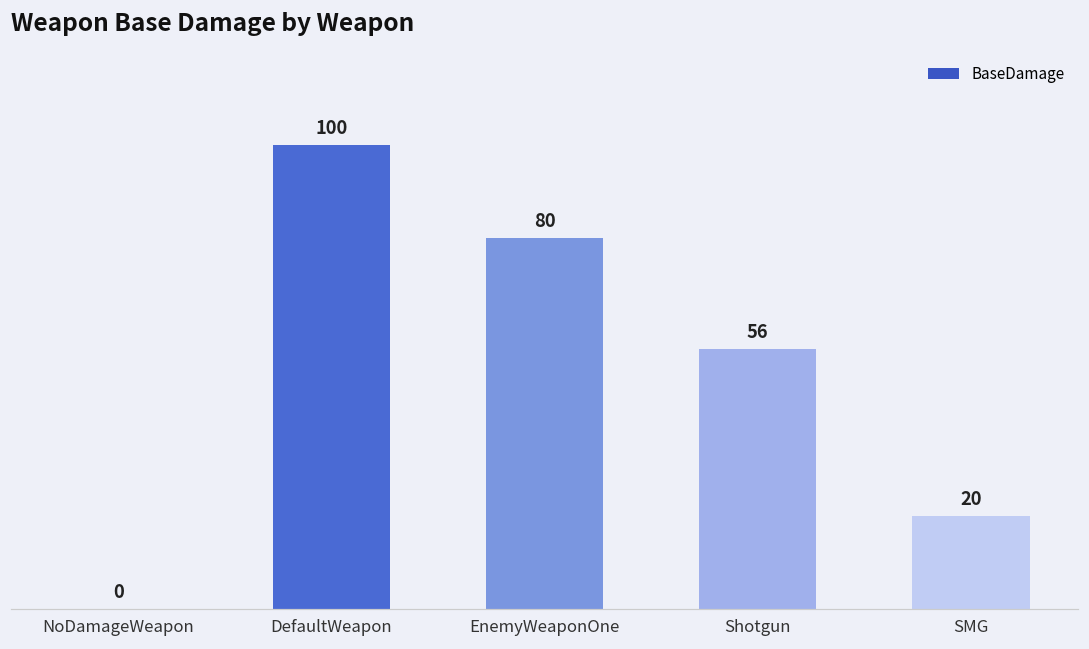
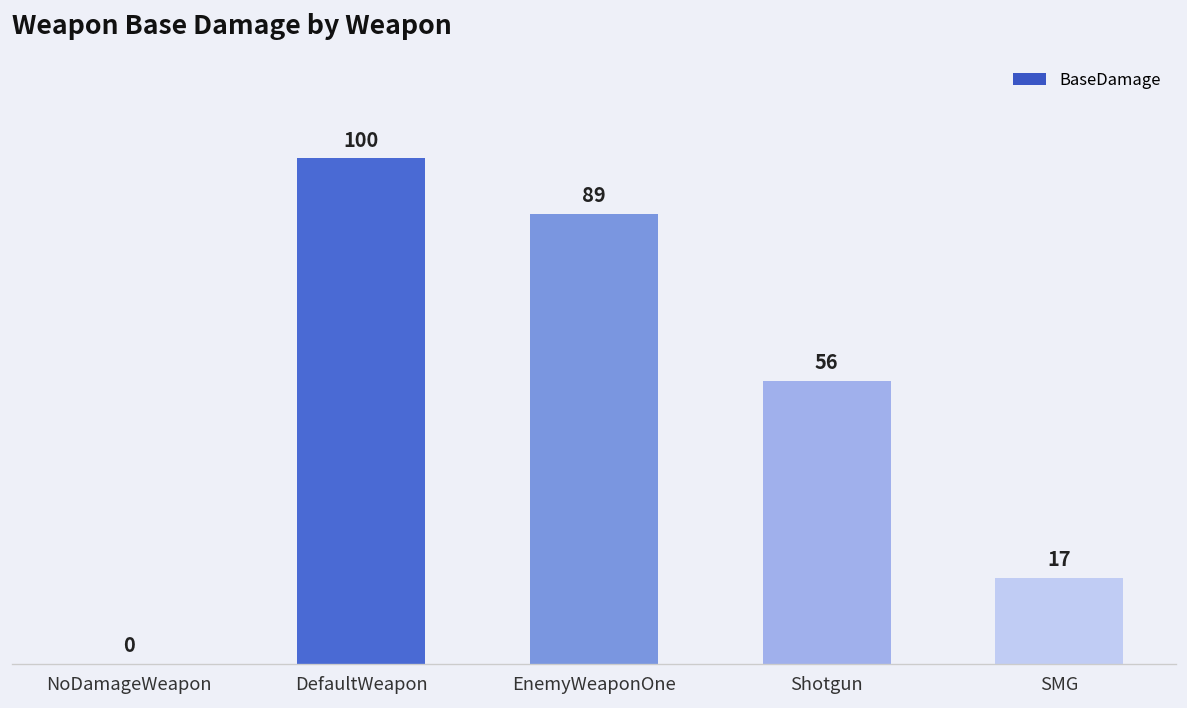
  {
    "NoDamageWeapon": 0,
    "DefaultWeapon": 100,
-   "EnemyWeaponOne": 80,
+   "EnemyWeaponOne": 89,
    "Shotgun": 56,
-   "SMG": 20
+   "SMG": 17
  }
